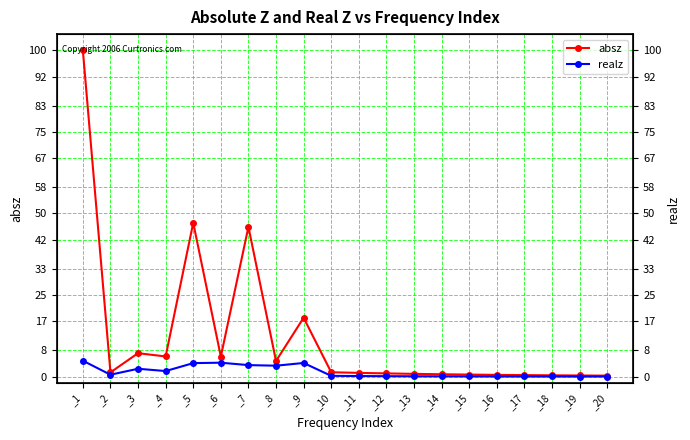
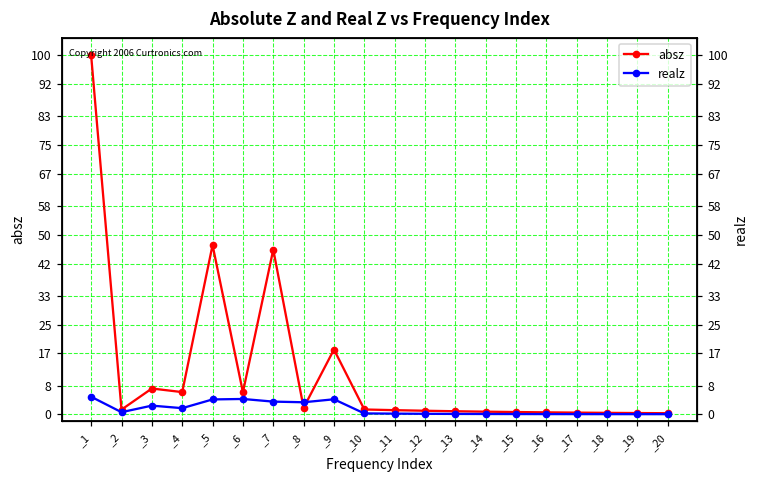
  {
    "absz": {
      "_3": 7,
      "_4": 6,
      "_5": 47,
      "_6": 6,
      "_7": 46,
-     "_8": 5,
+     "_8": 2,
      "_9": 18,
      "_10": 1,
      "_11": 1,
      "_12": 1
    },
    "realz": {
      "_1": 5,
      "_3": 2,
      "_4": 2,
      "_5": 4,
      "_6": 4,
      "_7": 4,
      "_8": 3,
      "_9": 4,
      "_10": 0,
      "_11": 0,
      "_12": 0
    }
  }
